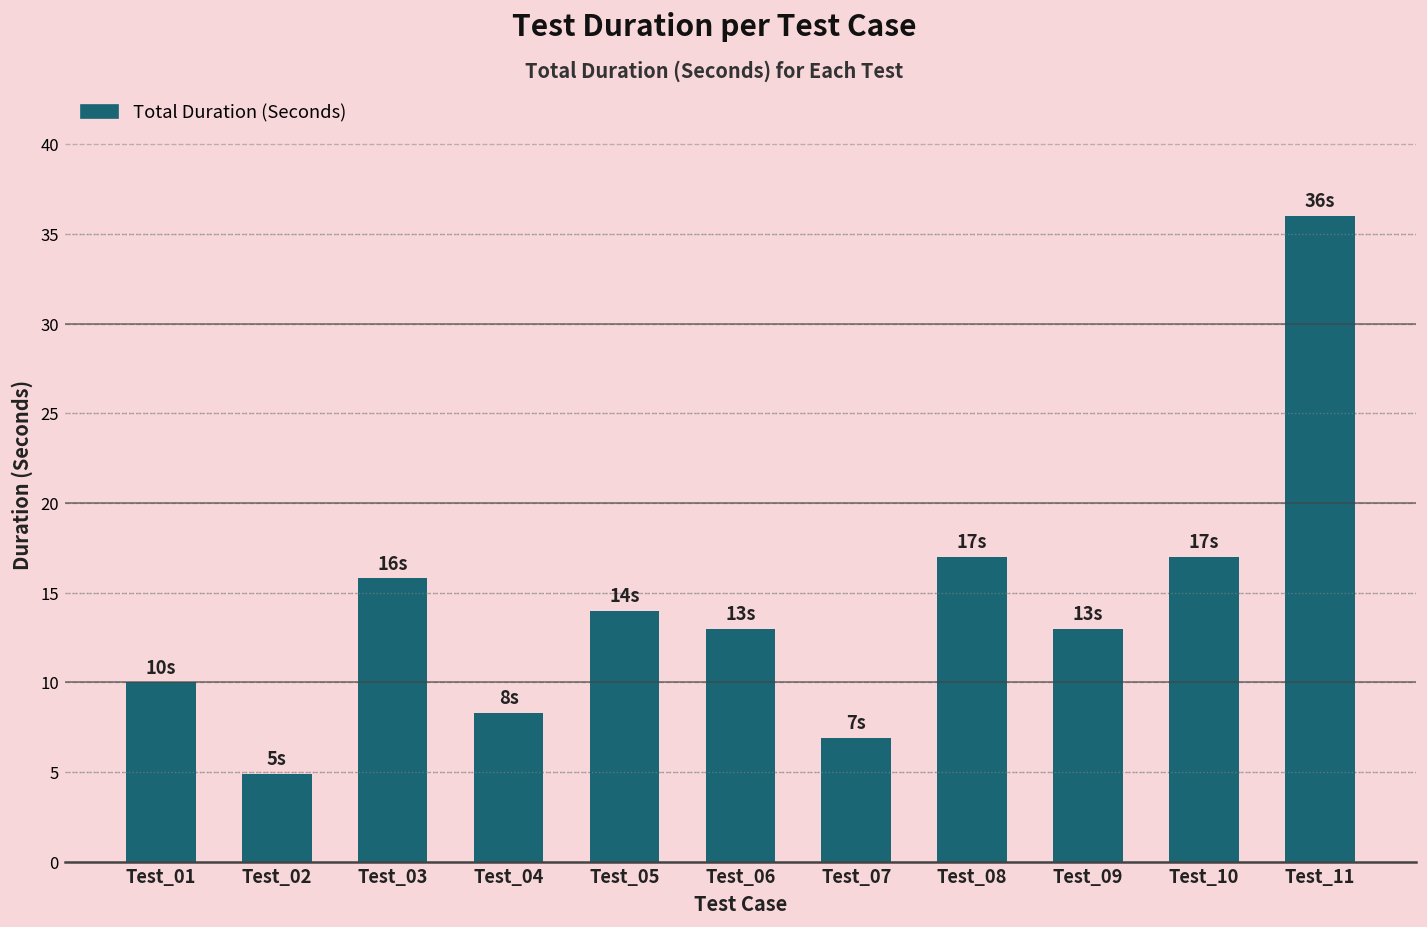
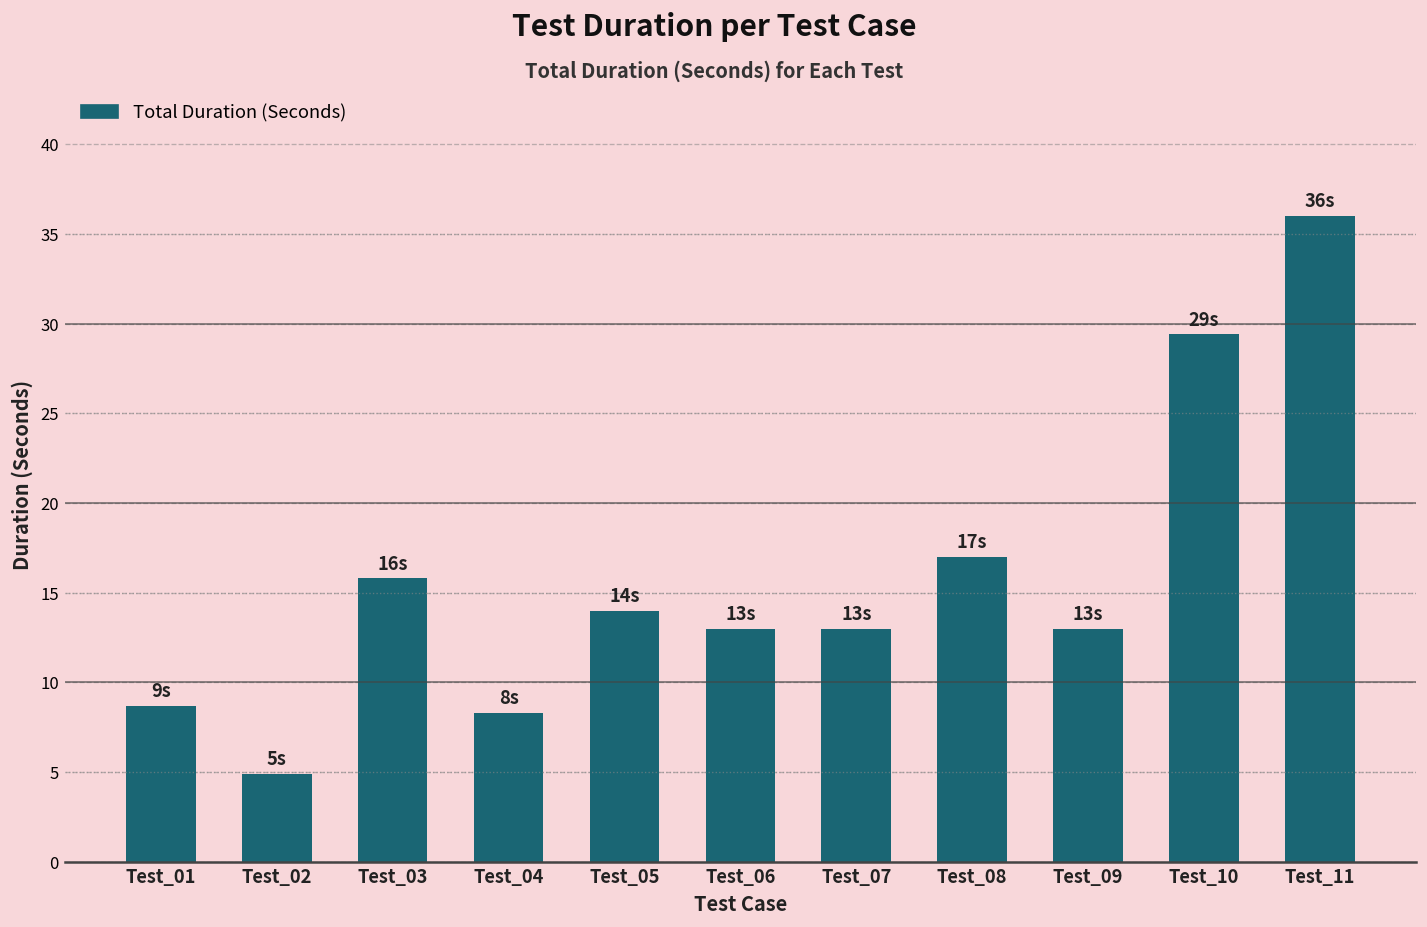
  {
-   "Test_01": "10s",
+   "Test_01": "9s",
    "Test_02": "5s",
    "Test_03": "16s",
    "Test_04": "8s",
    "Test_05": "14s",
    "Test_06": "13s",
-   "Test_07": "7s",
+   "Test_07": "13s",
    "Test_08": "17s",
    "Test_09": "13s",
-   "Test_10": "17s",
+   "Test_10": "29s",
    "Test_11": "36s"
  }
